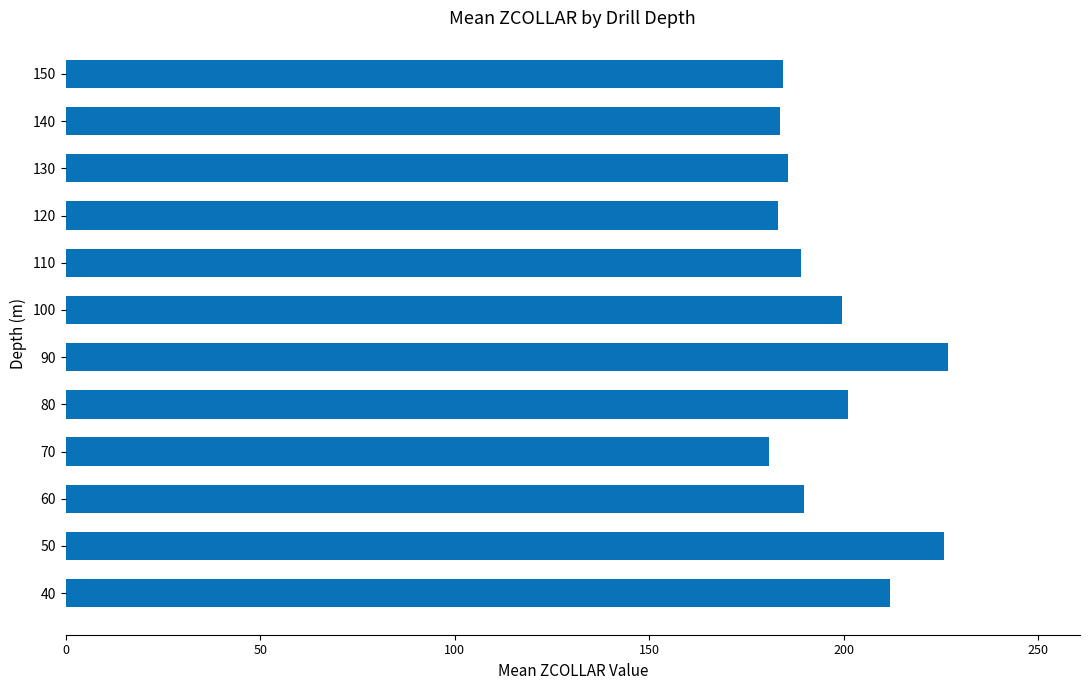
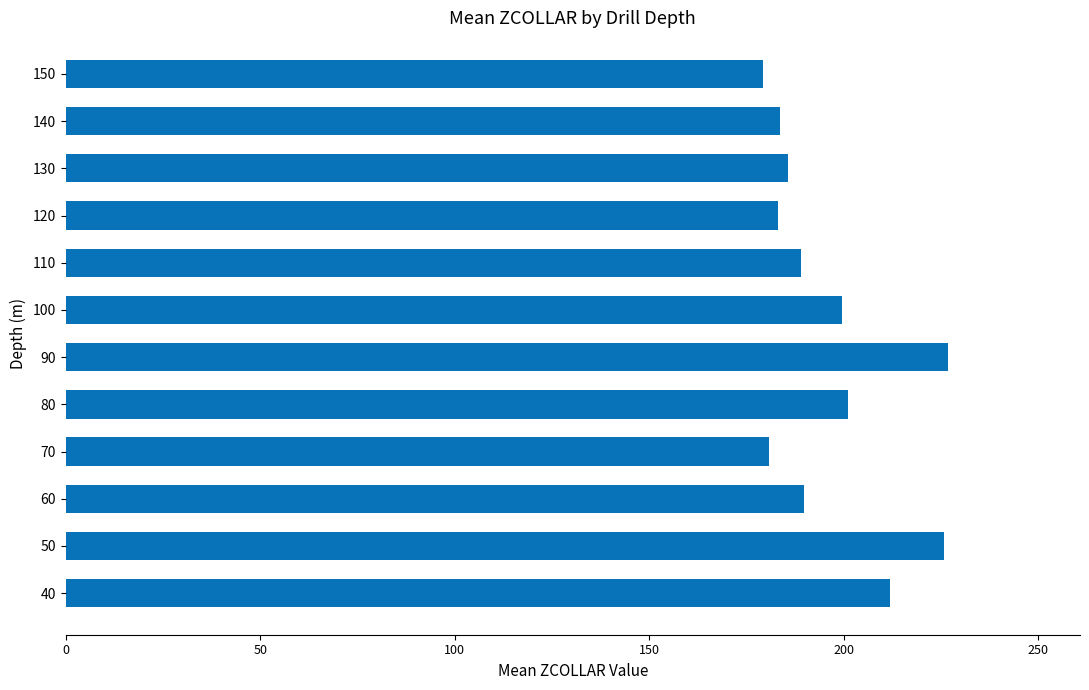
  {
-   "150": 184,
+   "150": 179,
    "140": 184,
    "130": 186,
    "120": 183,
    "110": 189,
    "100": 200,
    "90": 227,
    "80": 201,
    "70": 181,
    "60": 190,
    "50": 226,
    "40": 212
  }
